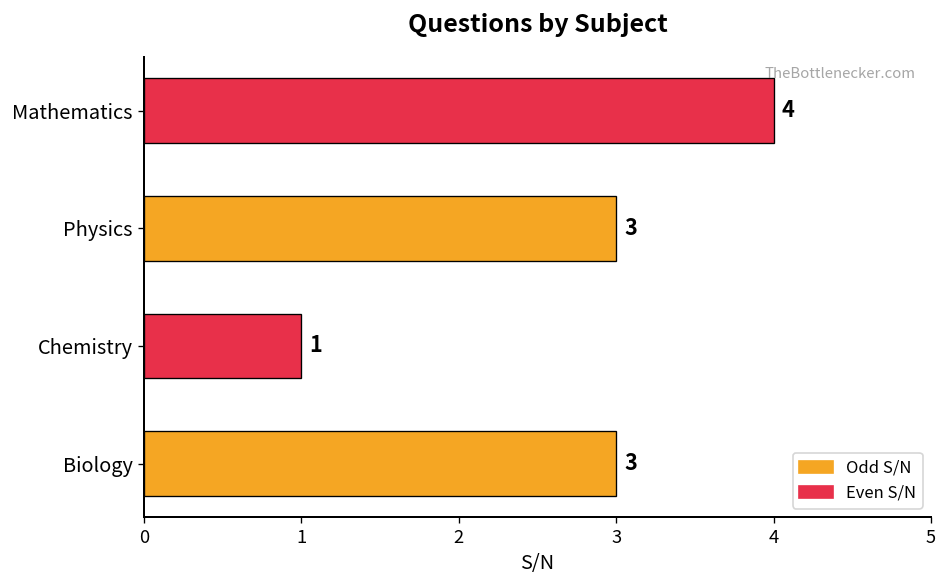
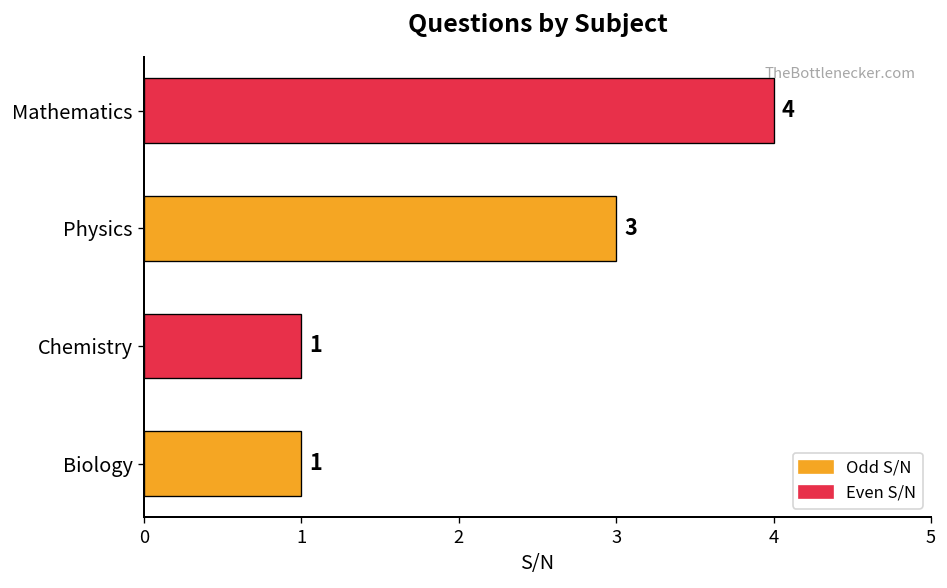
  {
    "Mathematics": 4,
    "Physics": 3,
    "Chemistry": 1,
-   "Biology": 3
+   "Biology": 1
  }
